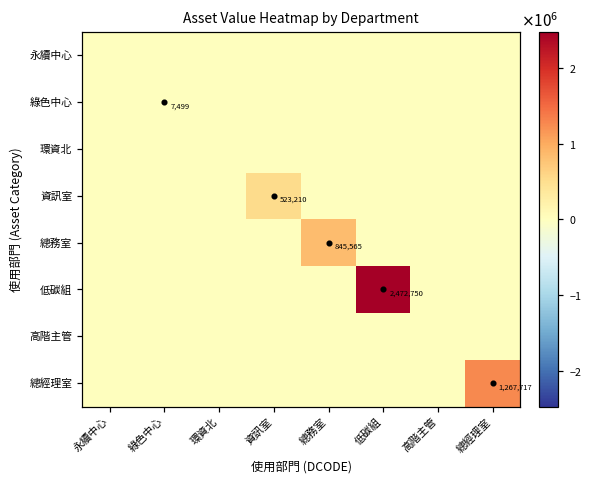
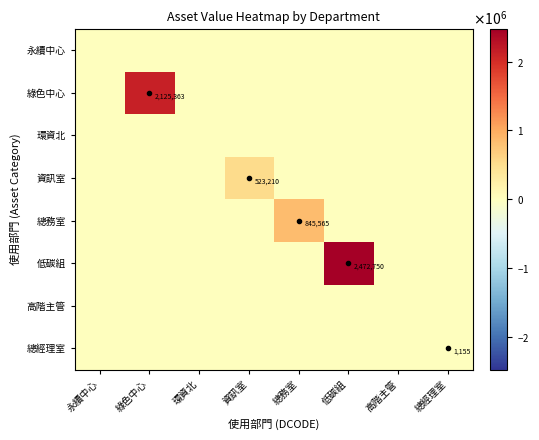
  {
    "綠色中心": {
-     "綠色中心": "7,499"
+     "綠色中心": "2,125,363"
    },
    "資訊室": {
      "資訊室": "523,210"
    },
    "總務室": {
      "總務室": "845,565"
    },
    "低碳組": {
      "低碳組": "2,472,750"
    },
    "總經理室": {
-     "總經理室": "1,267,717"
+     "總經理室": "1,155"
    }
  }
